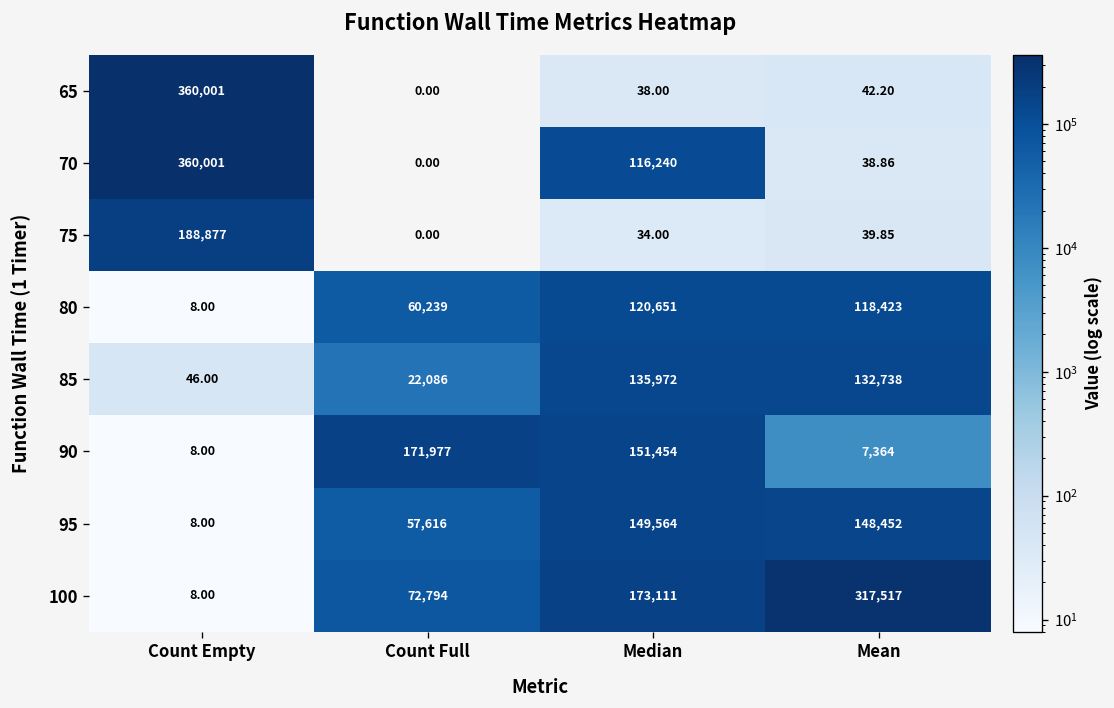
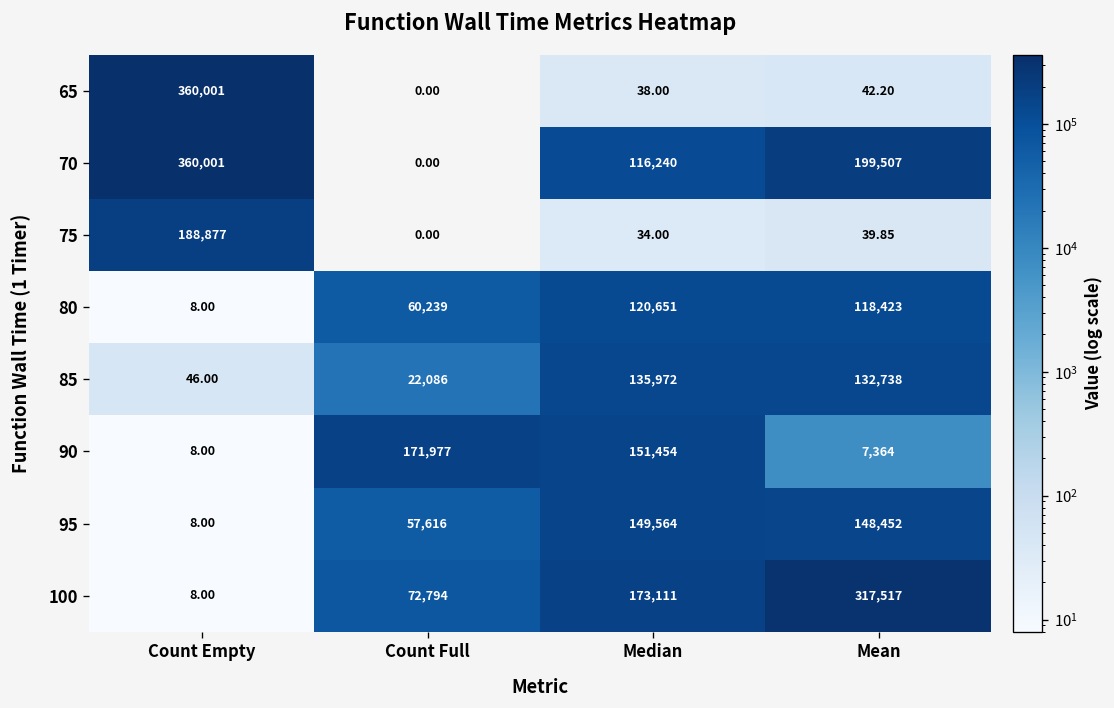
  {
    "65": {
      "Count Empty": "360,001",
      "Count Full": "0.00",
      "Median": "38.00",
      "Mean": "42.20"
    },
    "70": {
      "Count Empty": "360,001",
      "Count Full": "0.00",
      "Median": "116,240",
-     "Mean": "38.86"
+     "Mean": "199,507"
    },
    "75": {
      "Count Empty": "188,877",
      "Count Full": "0.00",
      "Median": "34.00",
      "Mean": "39.85"
    },
    "80": {
      "Count Empty": "8.00",
      "Count Full": "60,239",
      "Median": "120,651",
      "Mean": "118,423"
    },
    "85": {
      "Count Empty": "46.00",
      "Count Full": "22,086",
      "Median": "135,972",
      "Mean": "132,738"
    },
    "90": {
      "Count Empty": "8.00",
      "Count Full": "171,977",
      "Median": "151,454",
      "Mean": "7,364"
    },
    "95": {
      "Count Empty": "8.00",
      "Count Full": "57,616",
      "Median": "149,564",
      "Mean": "148,452"
    },
    "100": {
      "Count Empty": "8.00",
      "Count Full": "72,794",
      "Median": "173,111",
      "Mean": "317,517"
    }
  }
